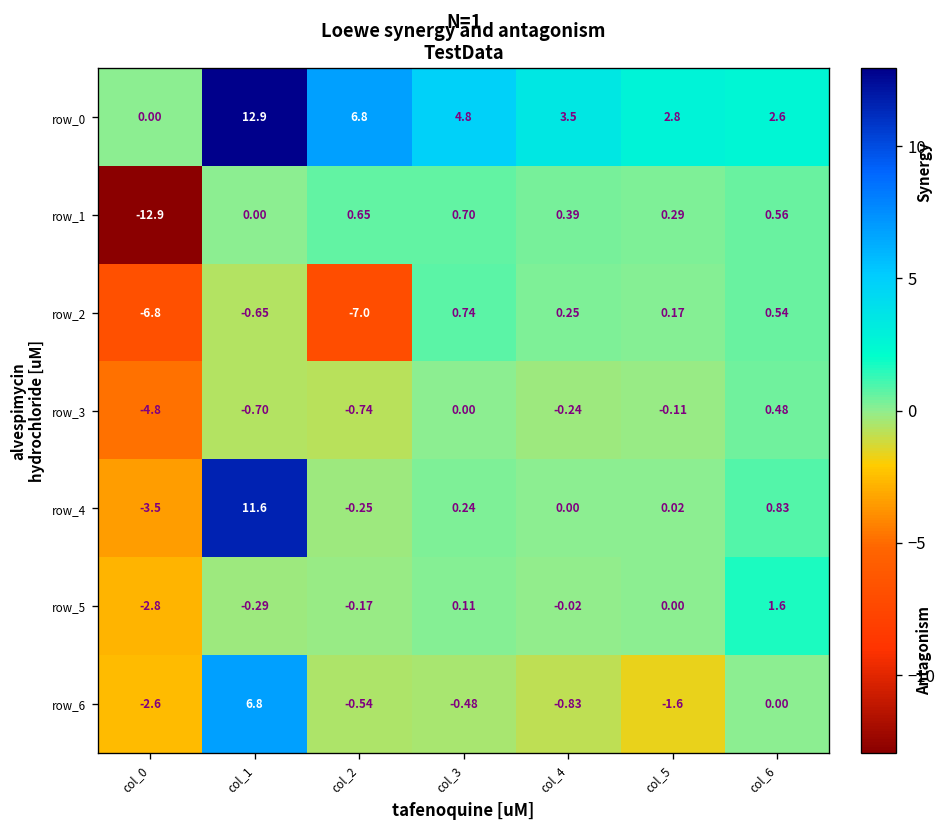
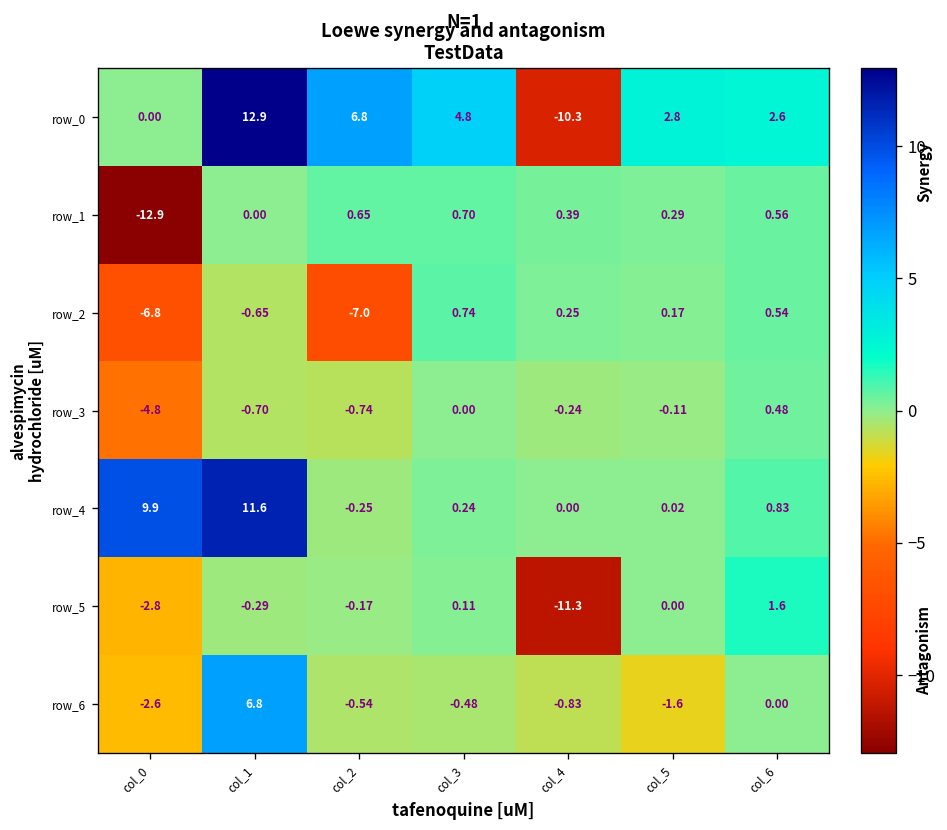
  {
    "row_0": {
      "col_0": 0.00,
      "col_1": 12.9,
      "col_2": 6.8,
      "col_3": 4.8,
-     "col_4": 3.5,
+     "col_4": -10.3,
      "col_5": 2.8,
      "col_6": 2.6
    },
    "row_1": {
      "col_0": -12.9,
      "col_1": 0.00,
      "col_2": 0.65,
      "col_3": 0.70,
      "col_4": 0.39,
      "col_5": 0.29,
      "col_6": 0.56
    },
    "row_2": {
      "col_0": -6.8,
      "col_1": -0.65,
      "col_2": -7.0,
      "col_3": 0.74,
      "col_4": 0.25,
      "col_5": 0.17,
      "col_6": 0.54
    },
    "row_3": {
      "col_0": -4.8,
      "col_1": -0.70,
      "col_2": -0.74,
      "col_3": 0.00,
      "col_4": -0.24,
      "col_5": -0.11,
      "col_6": 0.48
    },
    "row_4": {
-     "col_0": -3.5,
+     "col_0": 9.9,
      "col_1": 11.6,
      "col_2": -0.25,
      "col_3": 0.24,
      "col_4": 0.00,
      "col_5": 0.02,
      "col_6": 0.83
    },
    "row_5": {
      "col_0": -2.8,
      "col_1": -0.29,
      "col_2": -0.17,
      "col_3": 0.11,
-     "col_4": -0.02,
+     "col_4": -11.3,
      "col_5": 0.00,
      "col_6": 1.6
    },
    "row_6": {
      "col_0": -2.6,
      "col_1": 6.8,
      "col_2": -0.54,
      "col_3": -0.48,
      "col_4": -0.83,
      "col_5": -1.6,
      "col_6": 0.00
    }
  }
